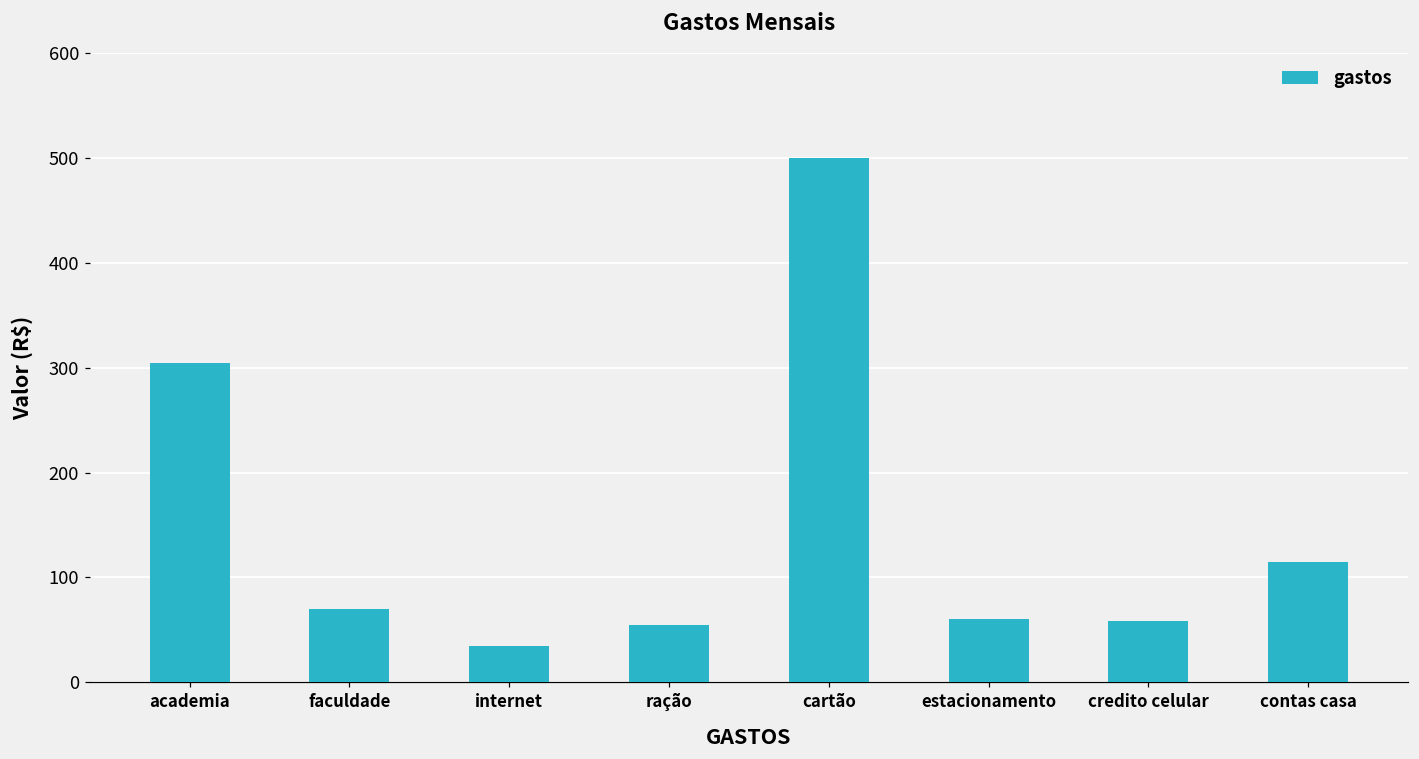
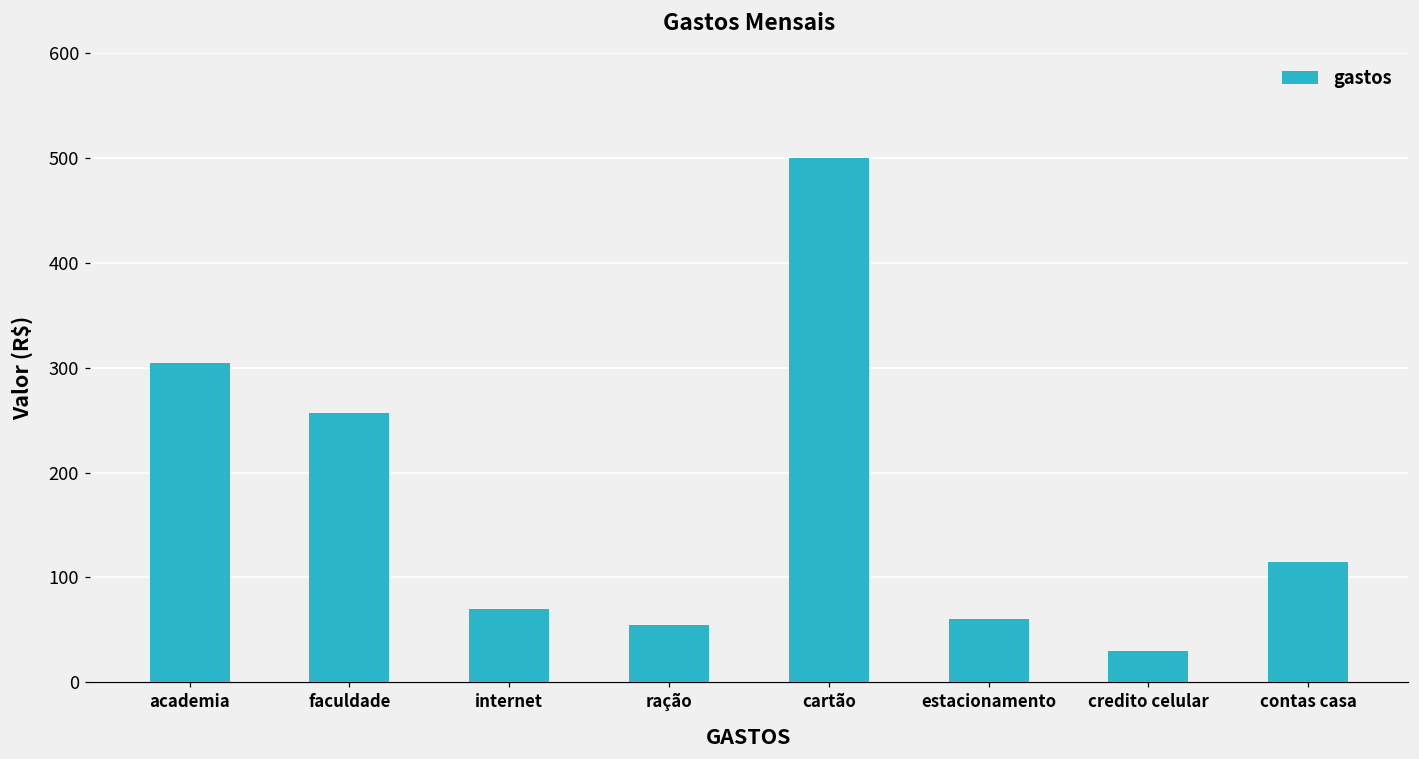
  {
    "academia": 300,
-   "faculdade": 70,
-   "internet": 40,
+   "faculdade": 260,
+   "internet": 70,
    "ração": 60,
    "cartão": 500,
    "estacionamento": 60,
-   "credito celular": 60,
+   "credito celular": 30,
    "contas casa": 120
  }
